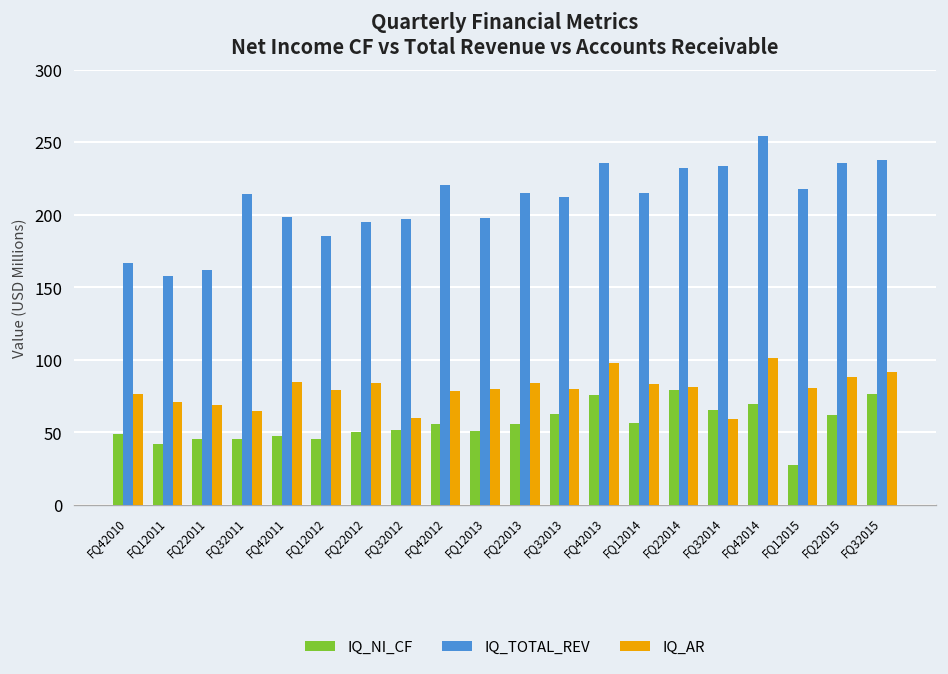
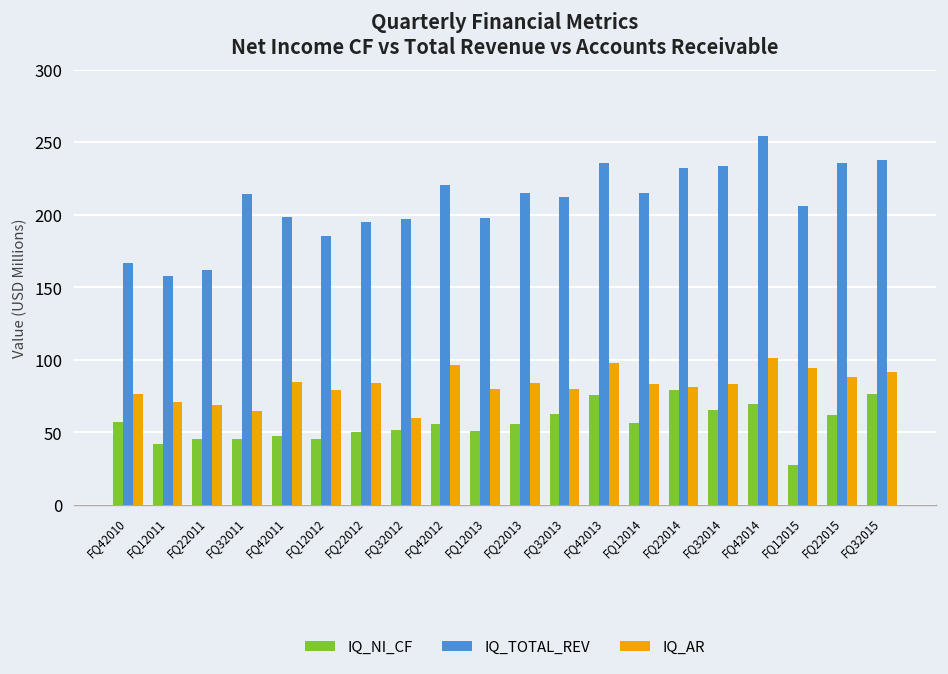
  {
    "IQ_NI_CF": {
-     "FQ42010": 49,
+     "FQ42010": 57,
      "FQ12011": 42,
      "FQ22011": 45,
      "FQ32011": 46,
      "FQ42011": 47,
      "FQ12012": 46,
      "FQ22012": 50,
      "FQ32012": 52,
      "FQ42012": 56,
      "FQ12013": 51,
      "FQ22013": 56,
      "FQ32013": 62,
      "FQ42013": 76,
      "FQ12014": 57,
      "FQ22014": 79,
      "FQ32014": 65,
      "FQ42014": 70,
      "FQ12015": 28,
      "FQ22015": 62,
      "FQ32015": 77
    },
    "IQ_TOTAL_REV": {
      "FQ42010": 167,
      "FQ12011": 158,
      "FQ22011": 162,
      "FQ32011": 214,
      "FQ42011": 198,
      "FQ12012": 185,
      "FQ22012": 195,
      "FQ32012": 197,
      "FQ42012": 221,
      "FQ12013": 198,
      "FQ22013": 215,
      "FQ32013": 213,
      "FQ42013": 236,
      "FQ12014": 215,
      "FQ22014": 232,
      "FQ32014": 234,
      "FQ42014": 254,
-     "FQ12015": 218,
+     "FQ12015": 206,
      "FQ22015": 235,
      "FQ32015": 238
    },
    "IQ_AR": {
      "FQ42010": 77,
      "FQ12011": 71,
      "FQ22011": 69,
      "FQ32011": 65,
      "FQ42011": 85,
      "FQ12012": 80,
      "FQ22012": 84,
      "FQ32012": 60,
-     "FQ42012": 79,
+     "FQ42012": 97,
      "FQ12013": 80,
      "FQ22013": 84,
      "FQ32013": 80,
      "FQ42013": 98,
      "FQ12014": 83,
      "FQ22014": 82,
-     "FQ32014": 59,
+     "FQ32014": 83,
      "FQ42014": 101,
-     "FQ12015": 81,
+     "FQ12015": 95,
      "FQ22015": 88,
      "FQ32015": 91
    }
  }
